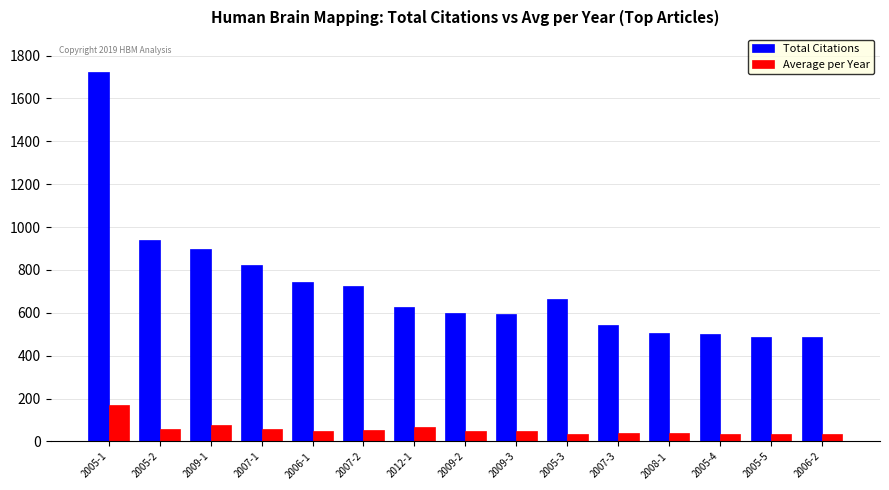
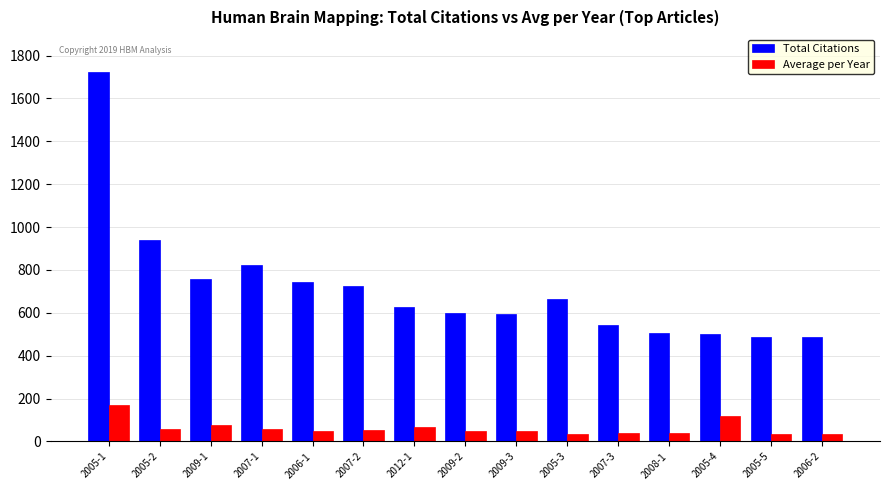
  {
    "Total Citations": {
      "2005-2": 940,
-     "2009-1": 900,
+     "2009-1": 760,
      "2007-1": 830,
      "2006-1": 740,
      "2007-2": 730,
      "2012-1": 630,
      "2009-2": 600,
      "2009-3": 600,
      "2005-3": 660,
      "2007-3": 540,
      "2008-1": 510,
      "2005-4": 500,
      "2005-5": 490,
      "2006-2": 490
    },
    "Average per Year": {
      "2005-1": 170,
      "2005-2": 60,
      "2009-1": 80,
      "2007-1": 60,
      "2006-1": 50,
      "2007-2": 50,
      "2012-1": 70,
      "2009-2": 50,
      "2009-3": 50,
      "2005-3": 40,
      "2007-3": 40,
      "2008-1": 40,
-     "2005-4": 40,
+     "2005-4": 120,
      "2005-5": 30,
      "2006-2": 30
    }
  }
